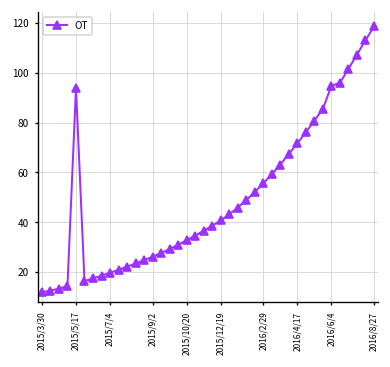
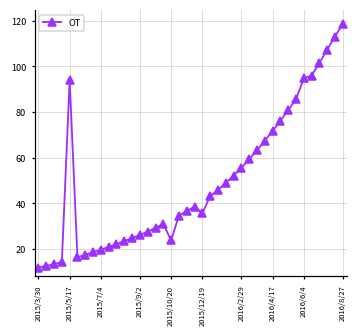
  {
    "2015/3/30": 12,
    "2015/5/17": 94,
    "2015/7/4": 20,
    "2015/9/2": 26,
-   "2015/10/20": 33,
-   "2015/12/19": 41,
+   "2015/10/20": 24,
+   "2015/12/19": 36,
    "2016/2/29": 56,
    "2016/4/17": 72,
    "2016/6/4": 95,
    "2016/8/27": 119
  }
